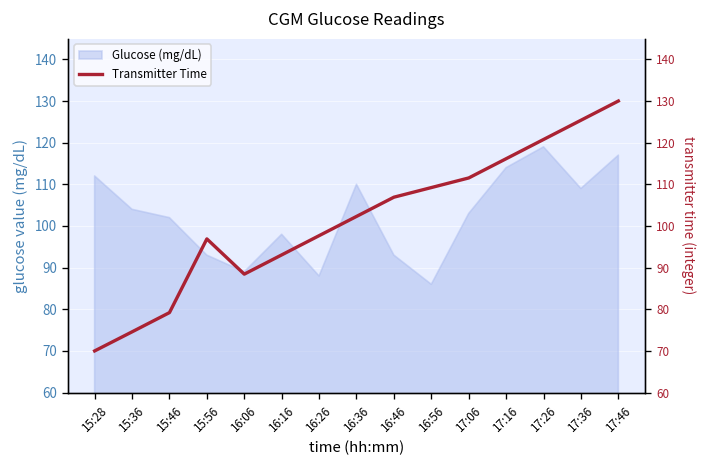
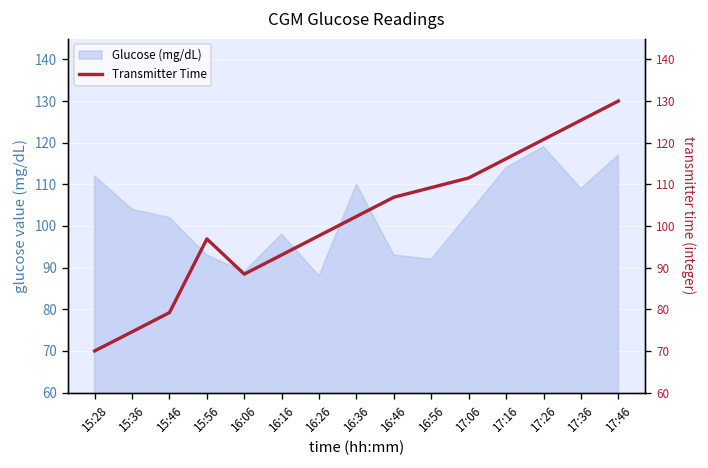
  {
    "Glucose (mg/dL)": {
      "15:28": 112,
      "15:36": 104,
      "15:46": 102,
      "15:56": 93,
      "16:06": 89,
      "16:16": 98,
      "16:26": 88,
      "16:36": 110,
      "16:46": 93,
-     "16:56": 86,
+     "16:56": 92,
      "17:06": 103,
      "17:16": 114,
      "17:26": 119,
      "17:36": 109,
      "17:46": 117
    },
    "Transmitter Time": {
      "15:28": 70,
      "15:36": 75,
      "15:46": 79,
      "15:56": 97,
      "16:06": 88,
      "16:16": 93,
      "16:26": 98,
      "16:36": 102,
      "16:46": 107,
      "16:56": 109,
      "17:06": 112,
      "17:16": 116,
      "17:26": 121,
      "17:36": 125,
      "17:46": 130
    }
  }
